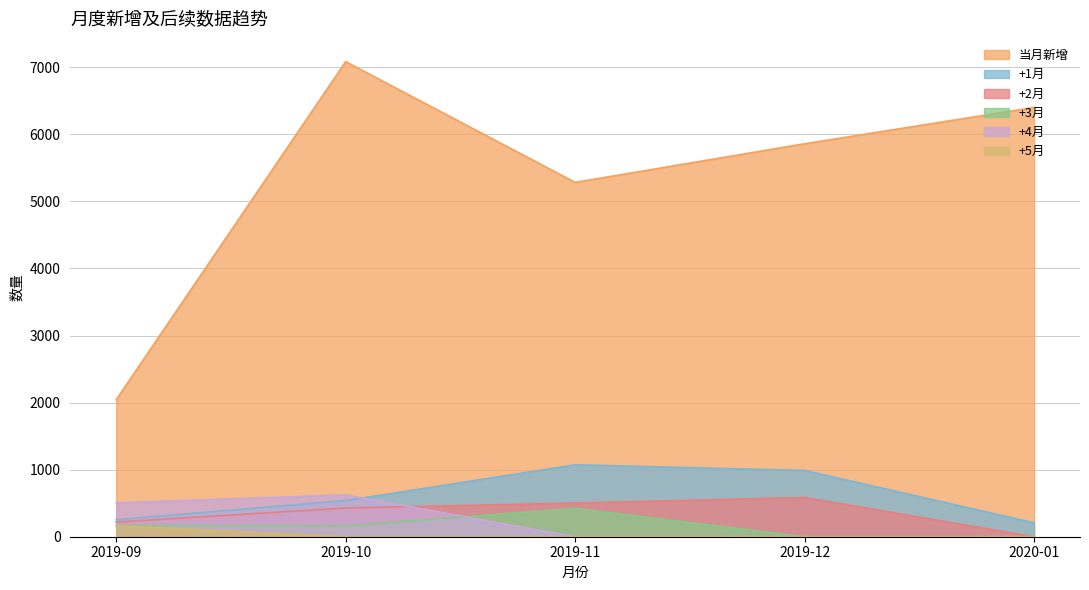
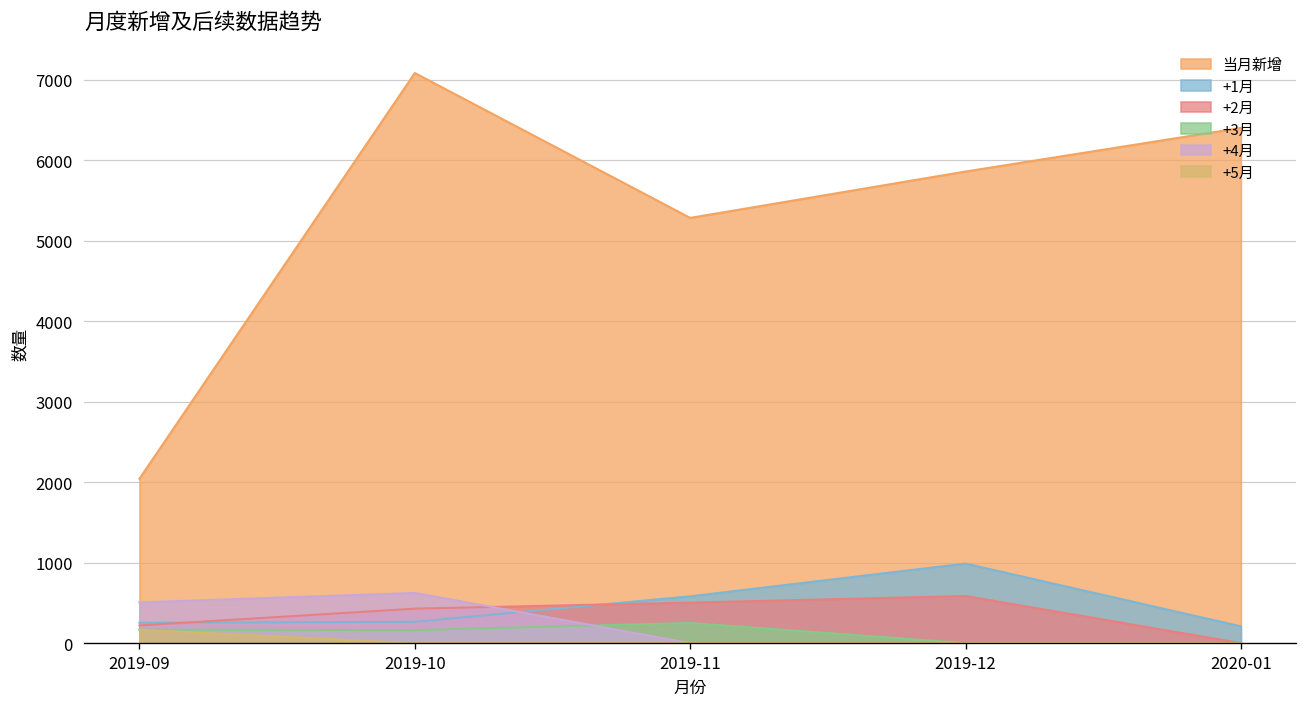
  {
    "+1月": {
-     "2019-10": 500,
-     "2019-11": 1100,
+     "2019-10": 300,
+     "2019-11": 600,
      "2019-12": 1000,
      "2020-01": 200
    },
    "+3月": {
      "2019-10": 200,
-     "2019-11": 400
+     "2019-11": 300
    },
    "+4月": {
      "2019-09": 500,
      "2019-10": 600
    }
  }
